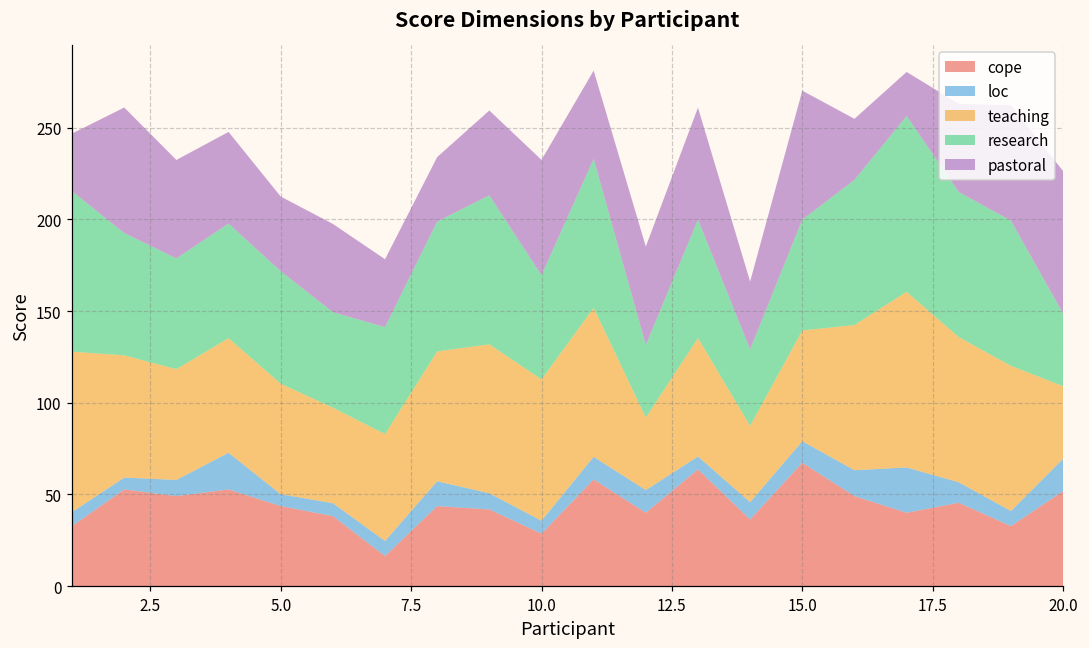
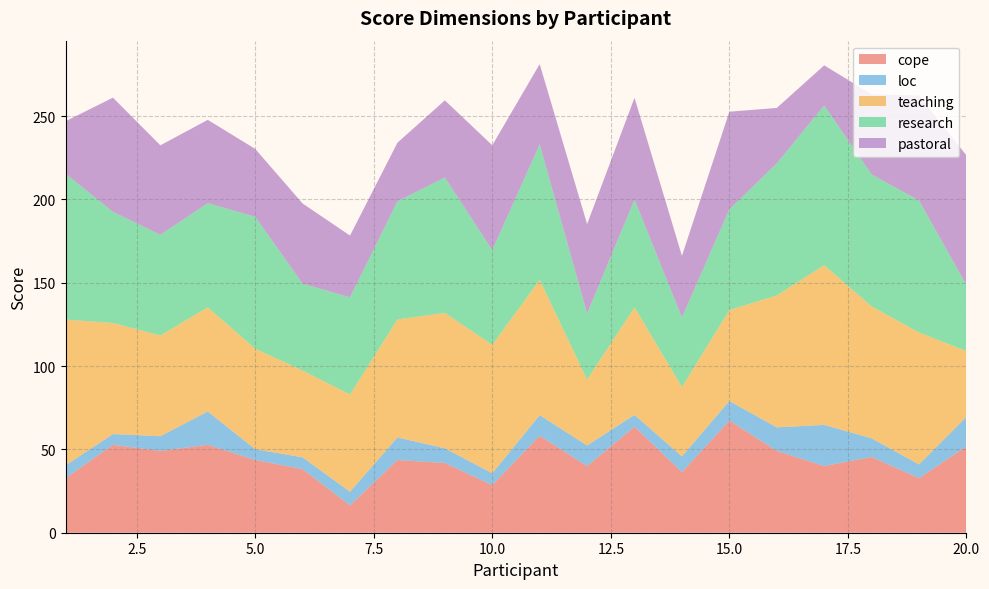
  {
    "cope": {
      "5.0": 44,
      "10.0": 29,
      "15.0": 67,
      "20.0": 52
    },
    "loc": {
      "5.0": 6,
      "10.0": 7,
      "15.0": 12,
      "20.0": 18
    },
    "teaching": {
      "5.0": 60,
      "10.0": 77,
-     "15.0": 60,
+     "15.0": 55,
      "20.0": 40
    },
    "research": {
-     "5.0": 61,
+     "5.0": 79,
      "10.0": 57,
      "15.0": 60,
      "20.0": 40
    },
    "pastoral": {
      "5.0": 41,
      "10.0": 63,
-     "15.0": 70,
+     "15.0": 59,
      "20.0": 78
    }
  }
